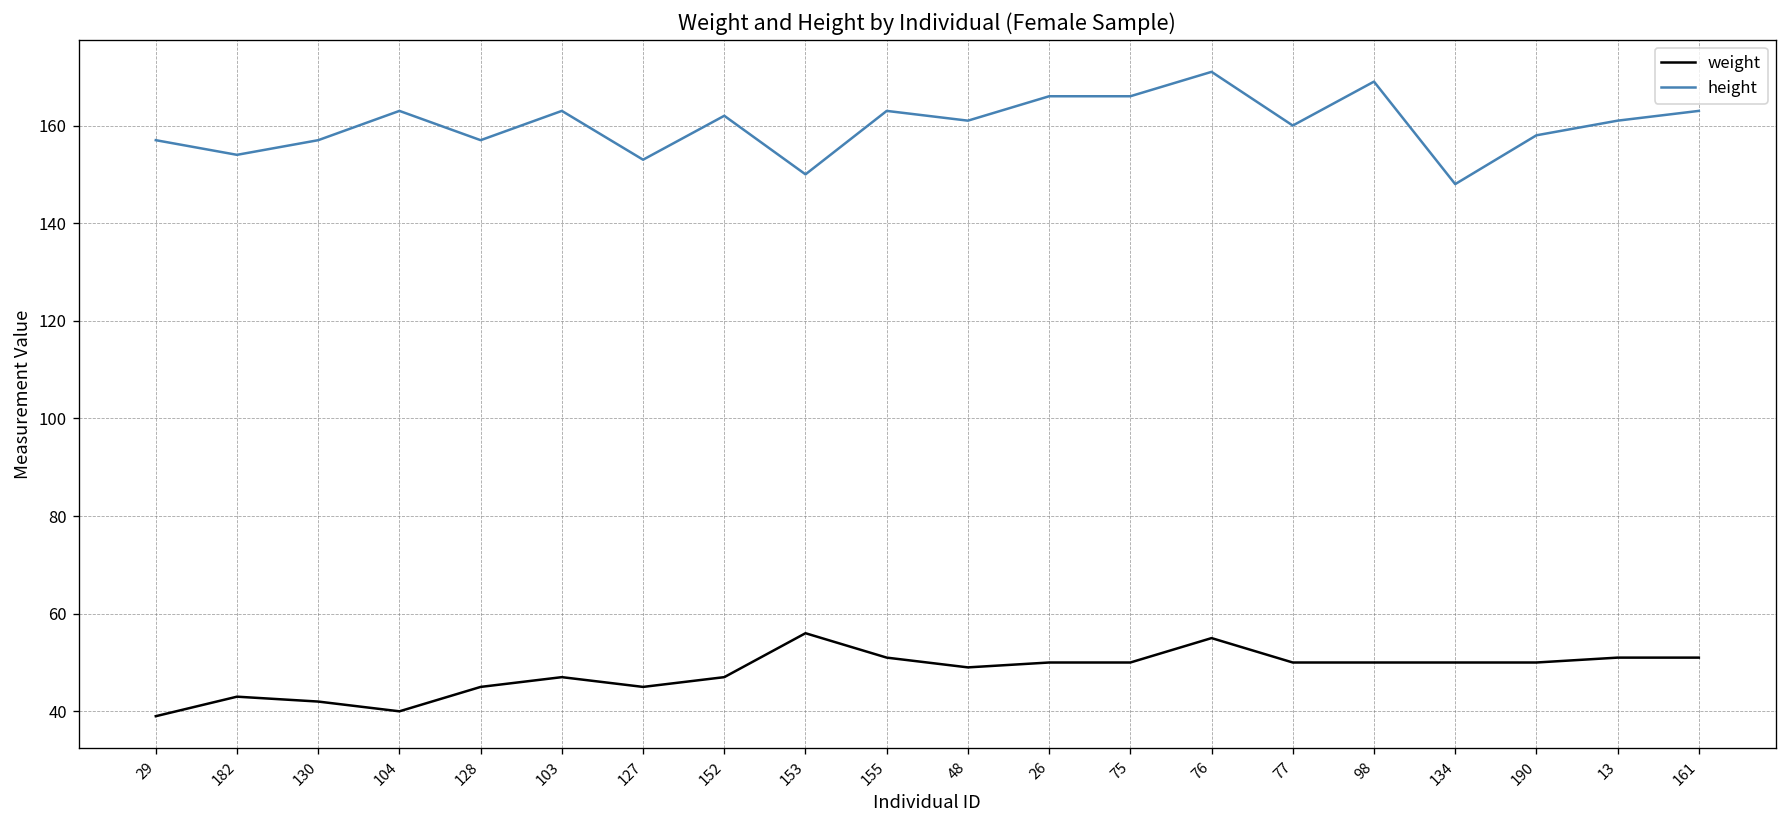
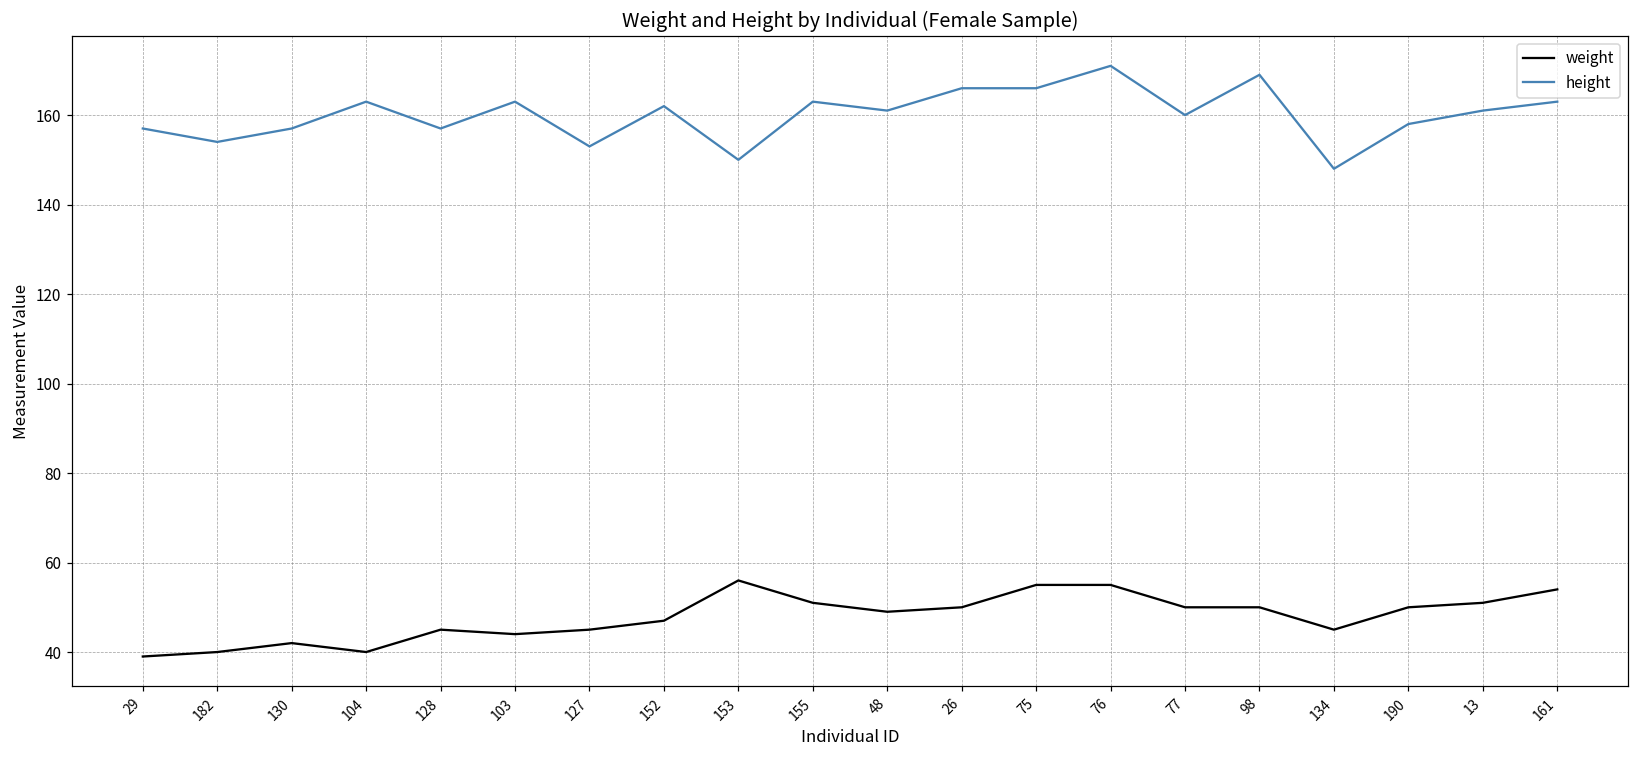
  {
    "weight": {
      "29": 39,
-     "182": 43,
+     "182": 40,
      "130": 42,
      "104": 40,
      "128": 45,
-     "103": 47,
+     "103": 44,
      "127": 45,
      "152": 47,
      "153": 56,
      "155": 51,
      "48": 49,
      "26": 50,
-     "75": 50,
+     "75": 55,
      "76": 55,
      "77": 50,
      "98": 50,
-     "134": 50,
+     "134": 45,
      "190": 50,
      "13": 51,
-     "161": 51
+     "161": 54
    },
    "height": {
      "29": 157,
      "182": 154,
      "130": 157,
      "104": 163,
      "128": 157,
      "103": 163,
      "127": 153,
      "152": 162,
      "153": 150,
      "155": 163,
      "48": 161,
      "26": 166,
      "75": 166,
      "76": 171,
      "77": 160,
      "98": 169,
      "134": 148,
      "190": 158,
      "13": 161,
      "161": 163
    }
  }
